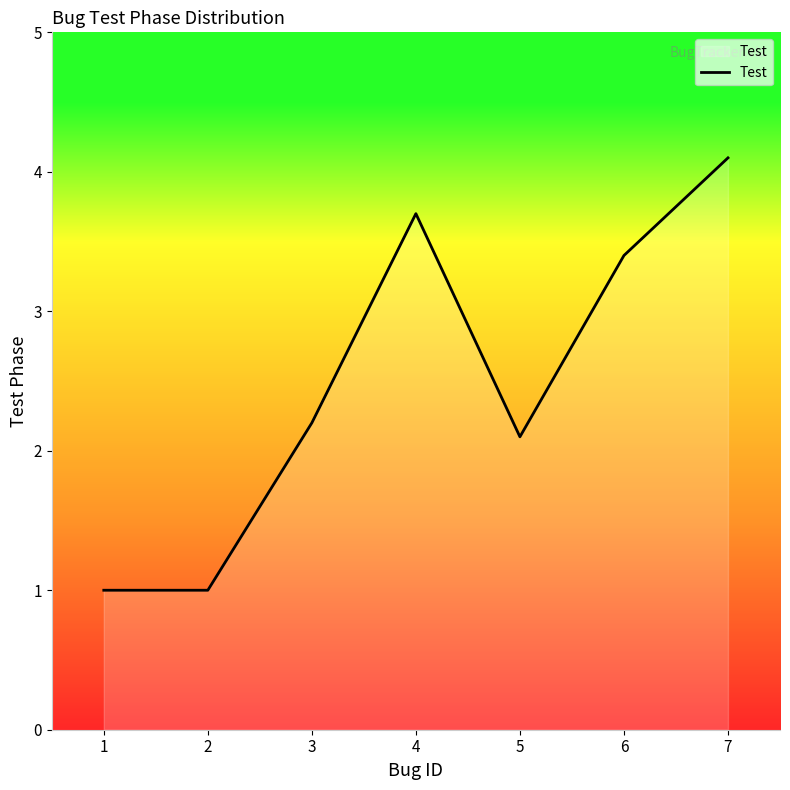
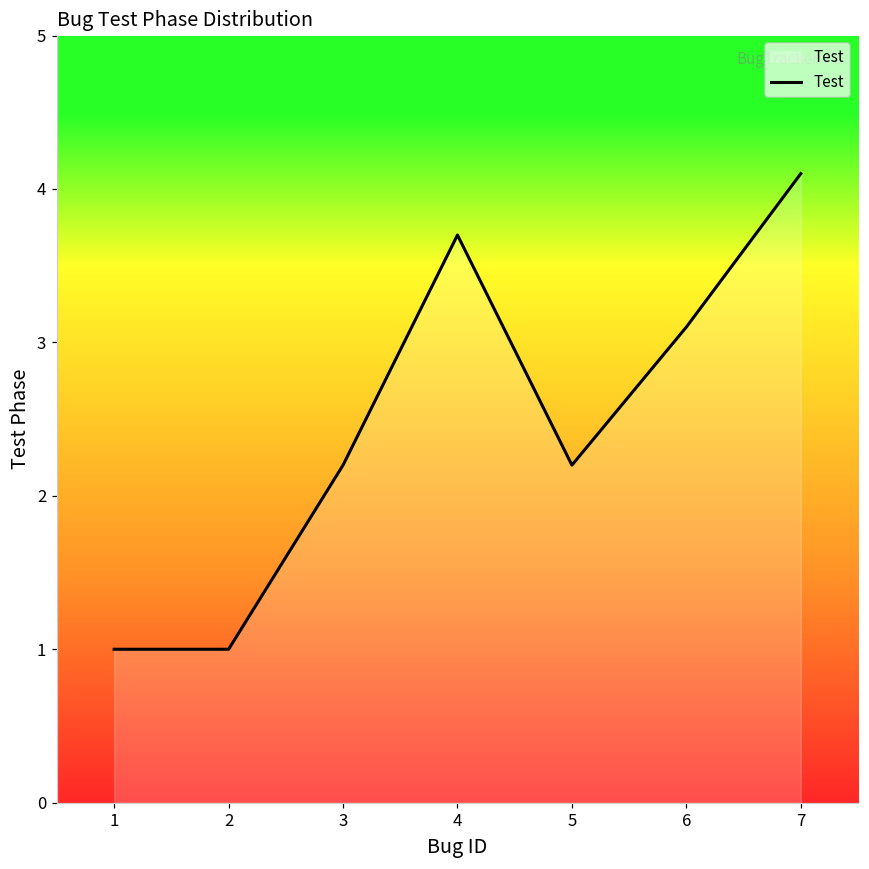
  {
    "1": 1.0,
    "2": 1.0,
    "3": 2.2,
    "4": 3.7,
-   "5": 2.1,
-   "6": 3.4,
+   "5": 2.2,
+   "6": 3.1,
    "7": 4.1
  }
